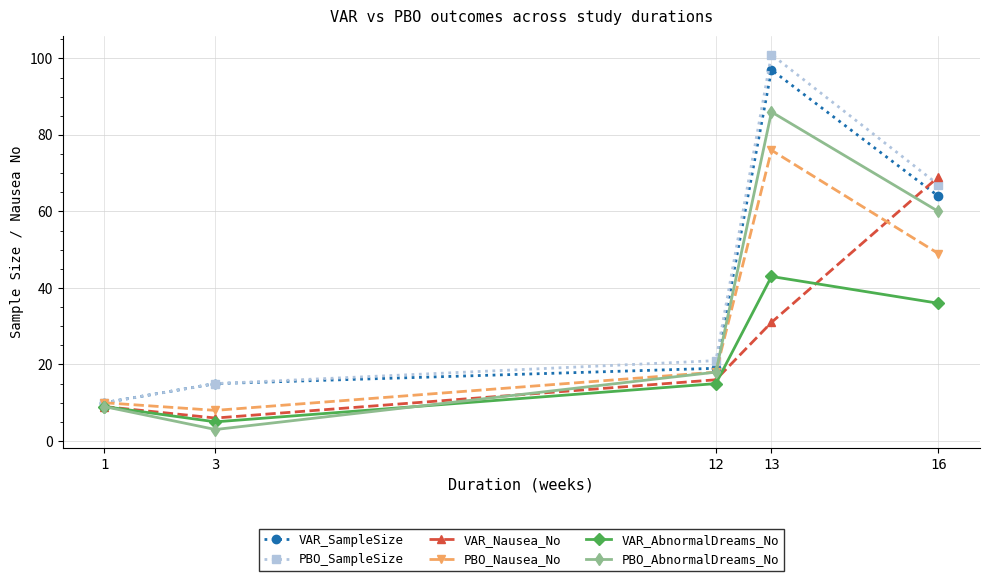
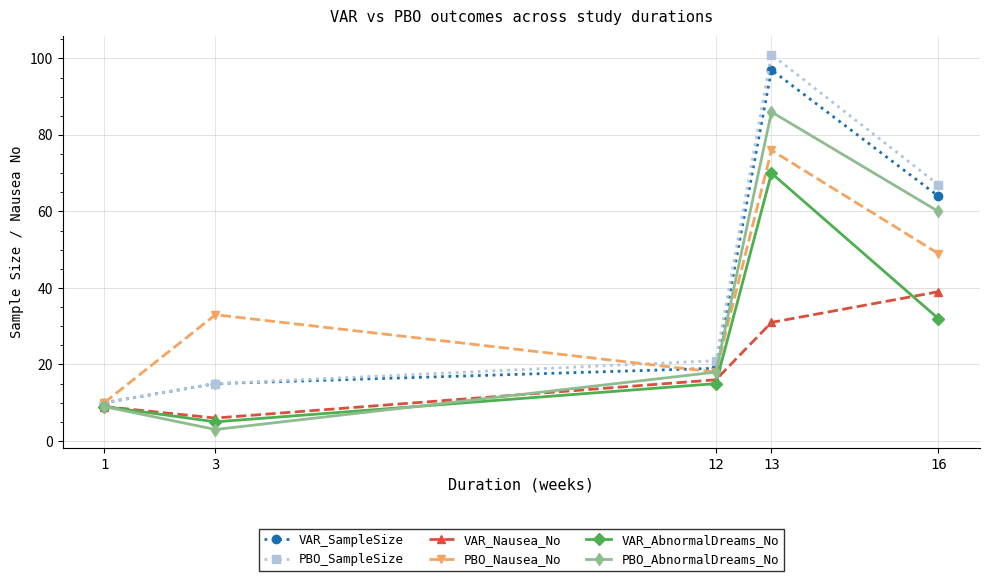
  {
    "VAR_SampleSize": {
      "12": 19,
      "13": 97,
      "16": 64
    },
    "PBO_SampleSize": {
      "12": 21,
      "13": 101,
      "16": 67
    },
    "VAR_Nausea_No": {
      "3": 6,
      "12": 16,
      "13": 31,
-     "16": 69
+     "16": 39
    },
    "PBO_Nausea_No": {
-     "3": 8,
+     "3": 33,
      "13": 76,
      "16": 49
    },
    "VAR_AbnormalDreams_No": {
      "3": 5,
      "12": 15,
-     "13": 43,
-     "16": 36
+     "13": 70,
+     "16": 32
    },
    "PBO_AbnormalDreams_No": {
      "3": 3,
      "13": 86,
      "16": 60
    }
  }
